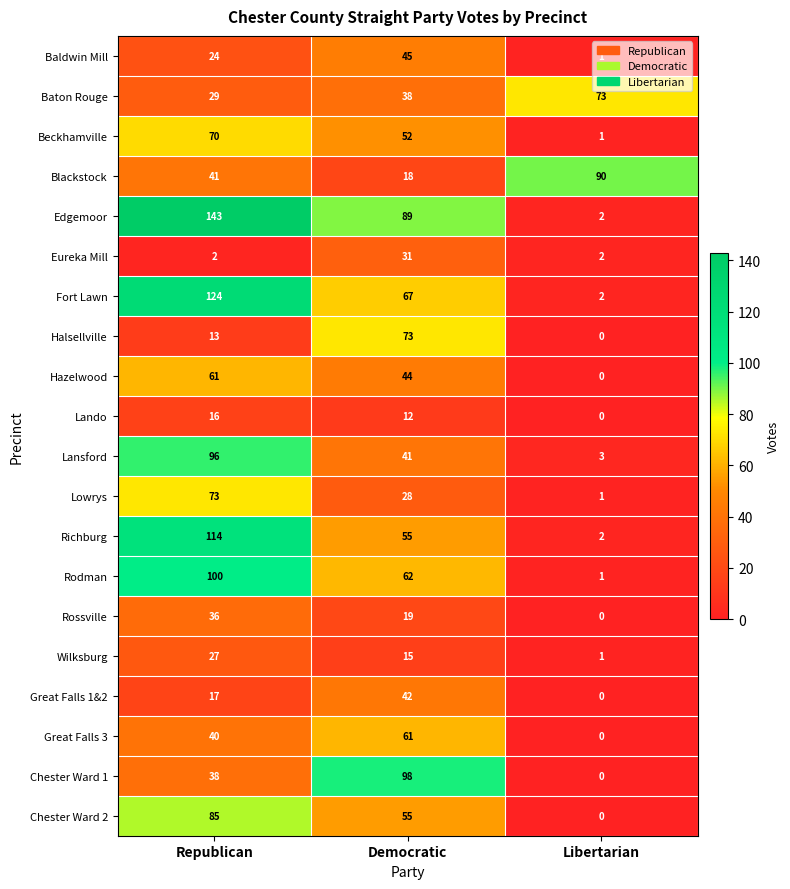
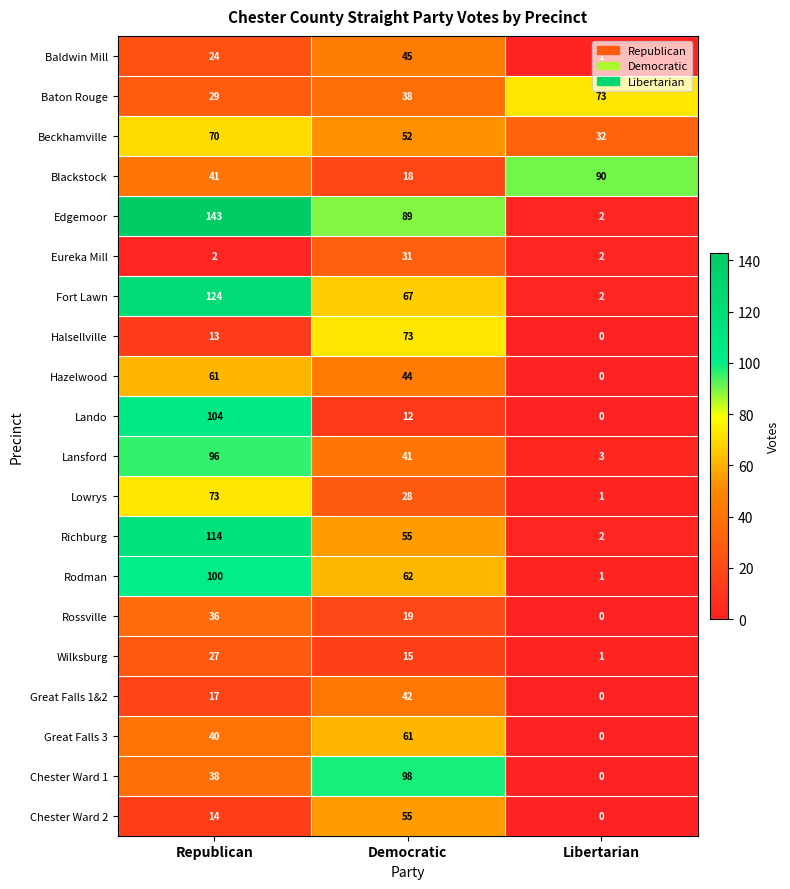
  {
    "Baldwin Mill": {
      "Republican": 24,
      "Democratic": 45
    },
    "Baton Rouge": {
      "Republican": 29,
      "Democratic": 38
    },
    "Beckhamville": {
      "Republican": 70,
      "Democratic": 52,
-     "Libertarian": 1
+     "Libertarian": 32
    },
    "Blackstock": {
      "Republican": 41,
      "Democratic": 18,
      "Libertarian": 90
    },
    "Edgemoor": {
      "Republican": 143,
      "Democratic": 89,
      "Libertarian": 2
    },
    "Eureka Mill": {
      "Republican": 2,
      "Democratic": 31,
      "Libertarian": 2
    },
    "Fort Lawn": {
      "Republican": 124,
      "Democratic": 67,
      "Libertarian": 2
    },
    "Halsellville": {
      "Republican": 13,
      "Democratic": 73,
      "Libertarian": 0
    },
    "Hazelwood": {
      "Republican": 61,
      "Democratic": 44,
      "Libertarian": 0
    },
    "Lando": {
-     "Republican": 16,
+     "Republican": 104,
      "Democratic": 12,
      "Libertarian": 0
    },
    "Lansford": {
      "Republican": 96,
      "Democratic": 41,
      "Libertarian": 3
    },
    "Lowrys": {
      "Republican": 73,
      "Democratic": 28,
      "Libertarian": 1
    },
    "Richburg": {
      "Republican": 114,
      "Democratic": 55,
      "Libertarian": 2
    },
    "Rodman": {
      "Republican": 100,
      "Democratic": 62,
      "Libertarian": 1
    },
    "Rossville": {
      "Republican": 36,
      "Democratic": 19,
      "Libertarian": 0
    },
    "Wilksburg": {
      "Republican": 27,
      "Democratic": 15,
      "Libertarian": 1
    },
    "Great Falls 1&2": {
      "Republican": 17,
      "Democratic": 42,
      "Libertarian": 0
    },
    "Great Falls 3": {
      "Republican": 40,
      "Democratic": 61,
      "Libertarian": 0
    },
    "Chester Ward 1": {
      "Republican": 38,
      "Democratic": 98,
      "Libertarian": 0
    },
    "Chester Ward 2": {
-     "Republican": 85,
+     "Republican": 14,
      "Democratic": 55,
      "Libertarian": 0
    }
  }
